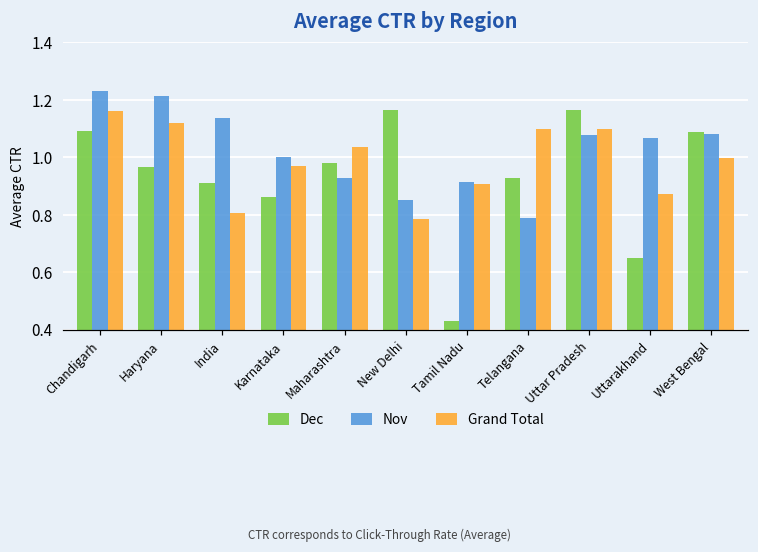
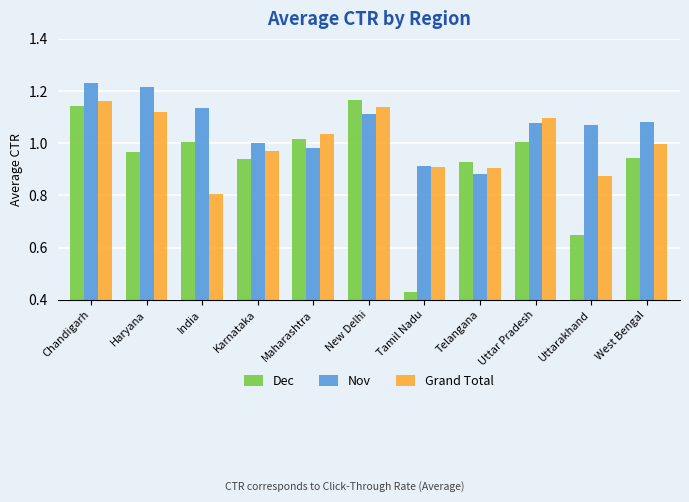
  {
    "Dec": {
-     "Chandigarh": 1.09,
+     "Chandigarh": 1.14,
      "Haryana": 0.97,
-     "India": 0.91,
-     "Karnataka": 0.86,
-     "Maharashtra": 0.98,
+     "India": 1.00,
+     "Karnataka": 0.94,
+     "Maharashtra": 1.02,
      "New Delhi": 1.16,
      "Tamil Nadu": 0.43,
      "Telangana": 0.93,
-     "Uttar Pradesh": 1.17,
+     "Uttar Pradesh": 1.00,
      "Uttarakhand": 0.65,
-     "West Bengal": 1.09
+     "West Bengal": 0.94
    },
    "Nov": {
      "Chandigarh": 1.23,
      "Haryana": 1.21,
      "India": 1.14,
      "Karnataka": 1.00,
-     "Maharashtra": 0.93,
-     "New Delhi": 0.85,
+     "Maharashtra": 0.98,
+     "New Delhi": 1.11,
      "Tamil Nadu": 0.91,
-     "Telangana": 0.79,
+     "Telangana": 0.88,
      "Uttar Pradesh": 1.08,
      "Uttarakhand": 1.07,
      "West Bengal": 1.08
    },
    "Grand Total": {
      "Chandigarh": 1.16,
      "Haryana": 1.12,
      "India": 0.81,
      "Karnataka": 0.97,
      "Maharashtra": 1.04,
-     "New Delhi": 0.79,
+     "New Delhi": 1.14,
      "Tamil Nadu": 0.91,
-     "Telangana": 1.10,
+     "Telangana": 0.91,
      "Uttar Pradesh": 1.10,
      "Uttarakhand": 0.87,
      "West Bengal": 1.00
    }
  }
